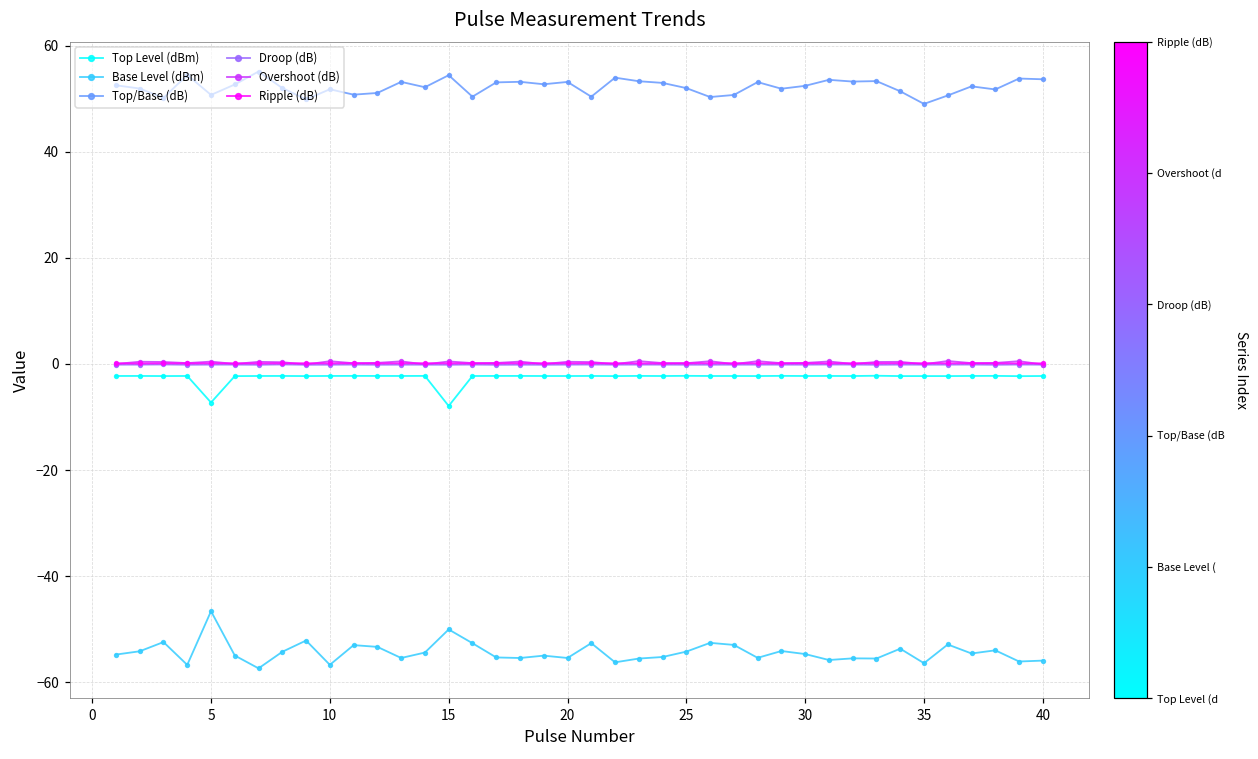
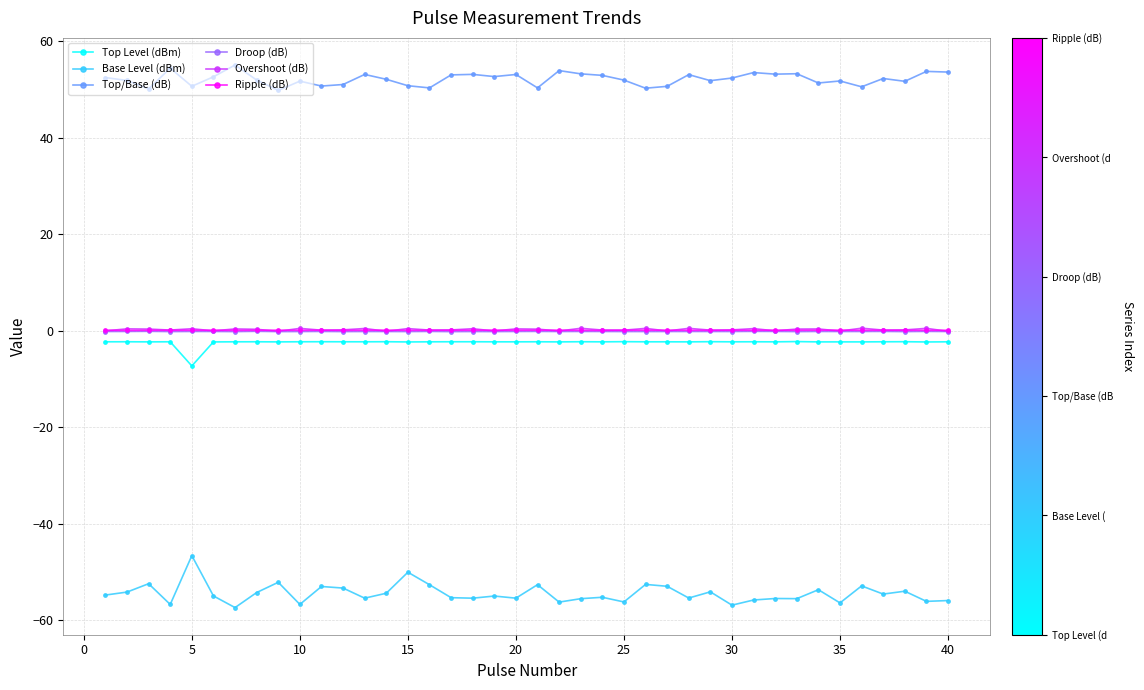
  {
    "Top Level (dBm)": {
      "5": -7,
      "10": -2,
-     "15": -8,
+     "15": -2,
      "20": -2,
      "25": -2,
      "30": -2,
      "35": -2,
      "40": -2
    },
    "Base Level (dBm)": {
      "5": -47,
      "10": -57,
      "15": -50,
      "20": -55,
-     "25": -54,
-     "30": -55,
+     "25": -56,
+     "30": -57,
      "35": -56,
      "40": -56
    },
    "Top/Base (dB)": {
-     "15": 54,
+     "15": 51,
      "20": 53,
      "25": 52,
      "30": 52,
-     "35": 49,
+     "35": 52,
      "40": 54
    }
  }
